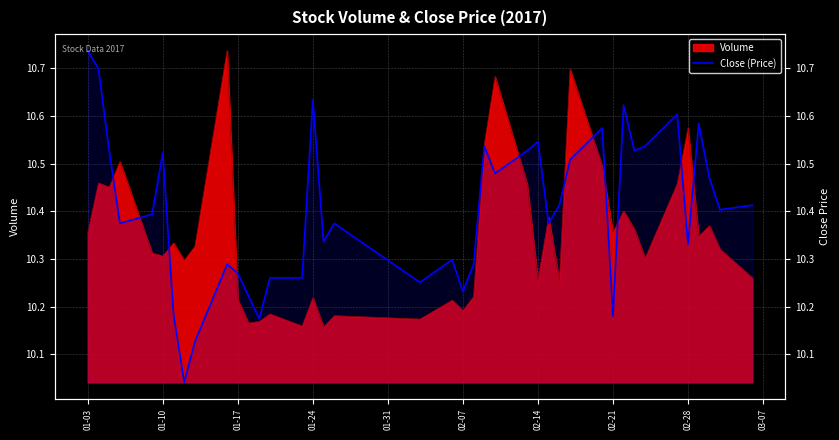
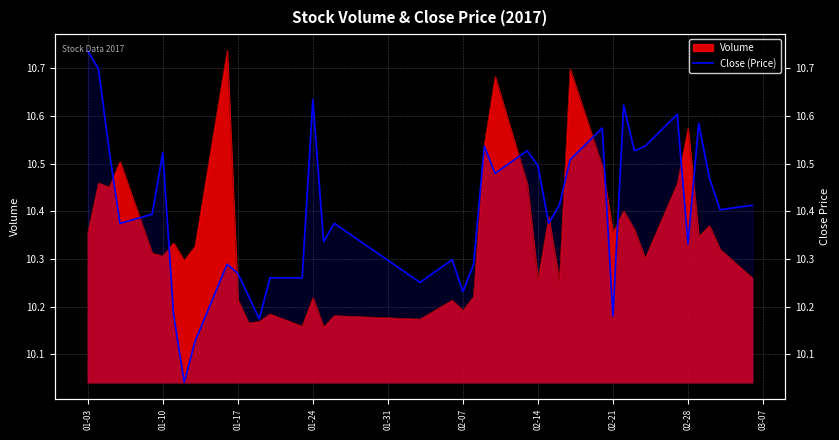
  {
    "Volume": {
      "01-03": 10.36,
      "01-10": 10.31,
      "01-17": 10.21,
      "01-24": 10.22,
      "02-07": 10.19,
      "02-14": 10.26,
      "02-21": 10.36,
      "02-28": 10.57
    },
    "Close (Price)": {
      "01-10": 10.52,
      "01-17": 10.27,
      "01-24": 10.63,
      "02-07": 10.23,
-     "02-14": 10.55,
+     "02-14": 10.50,
      "02-21": 10.18,
      "02-28": 10.33
    }
  }
